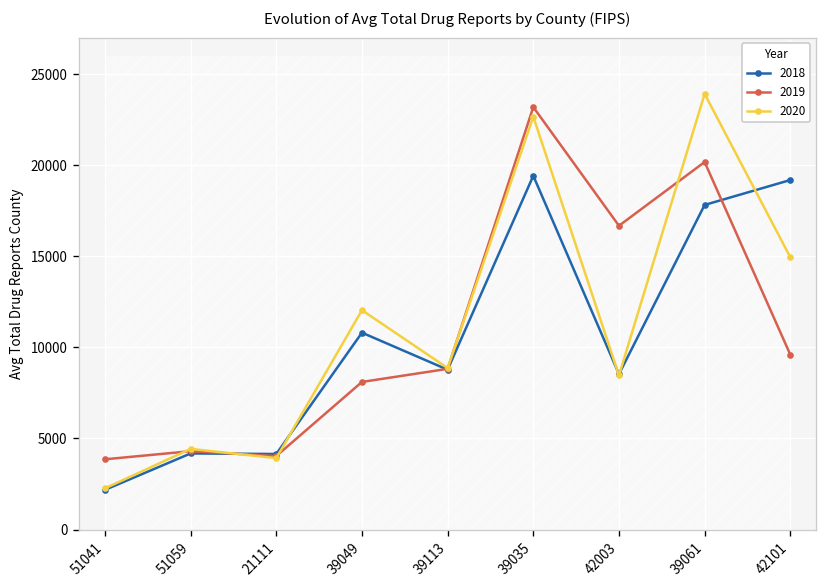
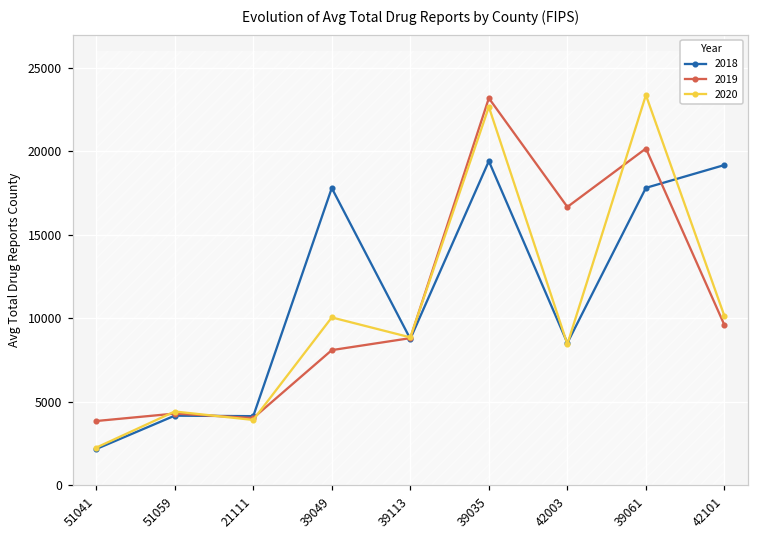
  {
    "2018": {
-     "39049": 10800,
+     "39049": 17800,
      "39035": 19400,
      "39061": 17800,
      "42101": 19200
    },
    "2019": {
      "51041": 3900,
      "39049": 8100,
      "39035": 23200,
      "42003": 16700,
      "39061": 20200,
      "42101": 9600
    },
    "2020": {
-     "39049": 12000,
+     "39049": 10100,
      "39035": 22700,
-     "39061": 23900,
-     "42101": 14900
+     "39061": 23400,
+     "42101": 10100
    }
  }
